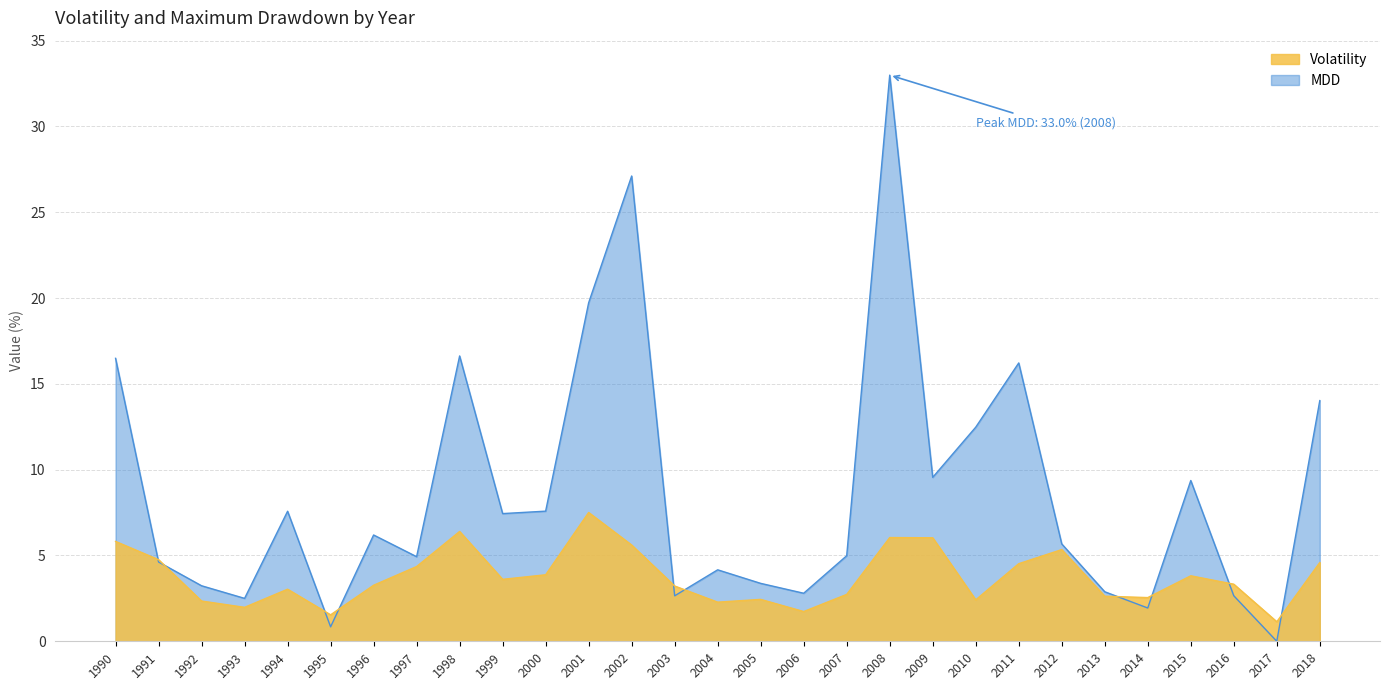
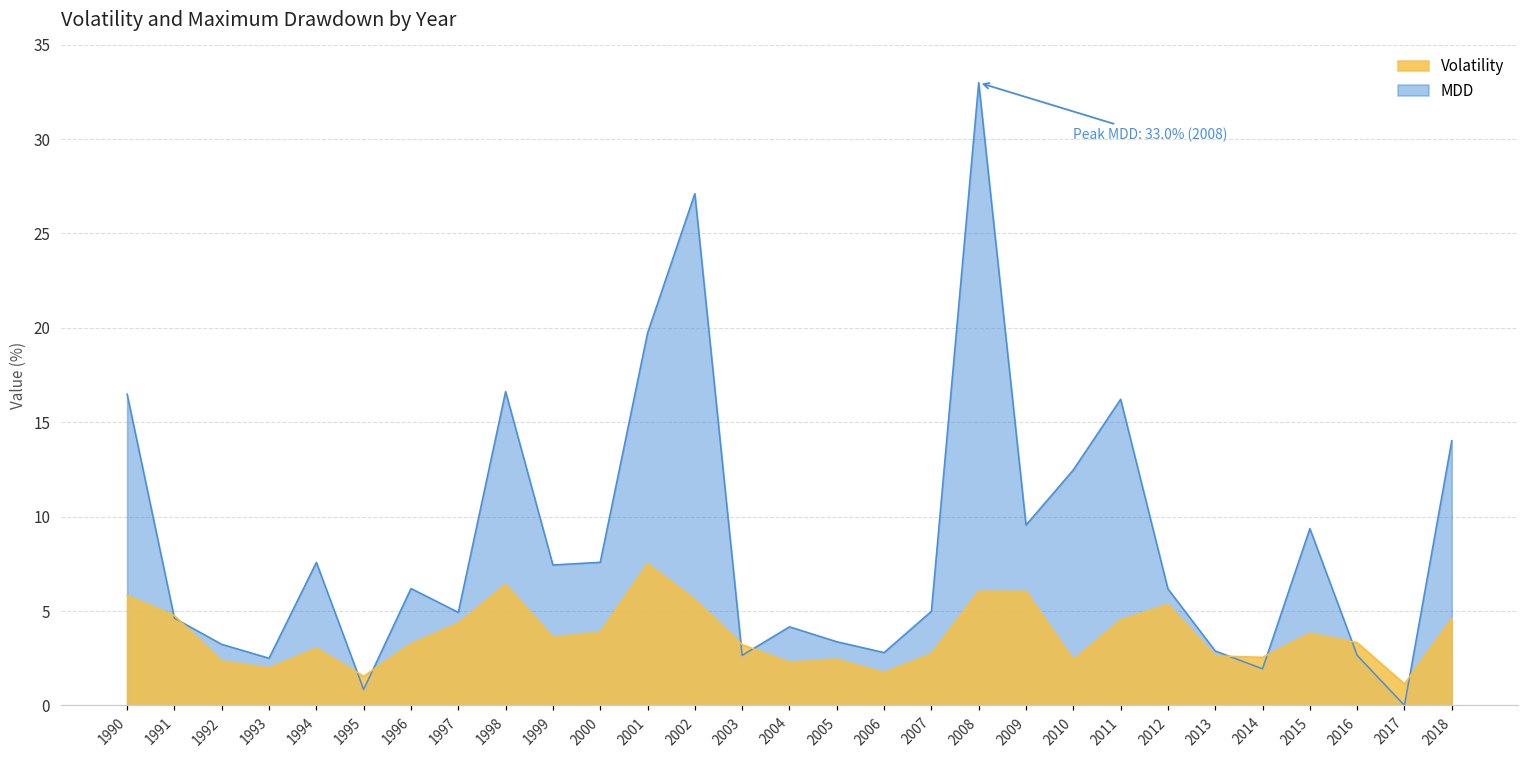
  {
    "MDD": {
      "1990": 16.5,
      "1992": 3.2,
      "1993": 2.5,
      "1994": 7.6,
      "1995": 0.8,
      "1996": 6.2,
      "1997": 4.9,
      "1998": 16.6,
      "1999": 7.4,
      "2000": 7.6,
      "2001": 19.7,
      "2002": 27.1,
      "2003": 2.6,
      "2004": 4.2,
      "2005": 3.4,
      "2006": 2.8,
      "2007": 5.0,
      "2009": 9.6,
      "2010": 12.5,
      "2011": 16.2,
-     "2012": 5.7,
+     "2012": 6.2,
      "2013": 2.9,
      "2014": 1.9,
      "2015": 9.4,
      "2016": 2.7,
      "2017": 0.0,
      "2018": 14.0
    },
    "Volatility": {
      "1990": 5.8,
      "1992": 2.3,
      "1993": 2.0,
      "1994": 3.0,
      "1995": 1.5,
      "1996": 3.3,
      "1997": 4.4,
      "1998": 6.4,
      "1999": 3.6,
      "2000": 3.9,
      "2001": 7.5,
      "2002": 5.6,
      "2003": 3.2,
      "2004": 2.3,
      "2005": 2.4,
      "2006": 1.7,
      "2007": 2.7,
      "2008": 6.0,
      "2009": 6.0,
      "2010": 2.4,
      "2011": 4.5,
      "2012": 5.3,
      "2013": 2.6,
      "2014": 2.5,
      "2015": 3.8,
      "2016": 3.3,
      "2017": 1.1,
      "2018": 4.6
    }
  }
